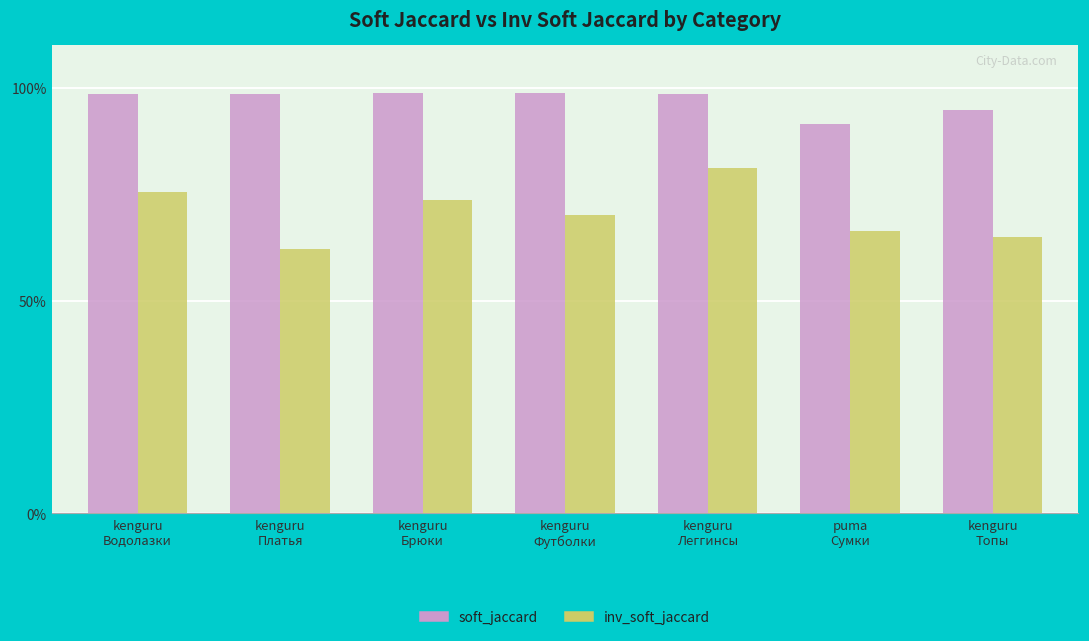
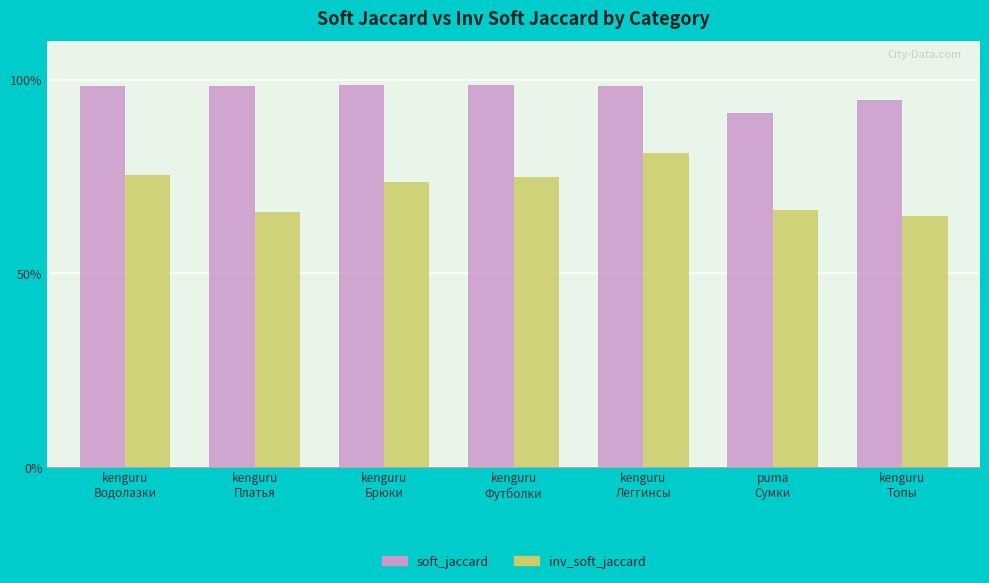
  {
    "soft_jaccard": {
      "kenguru Водолазки": "98%",
      "kenguru Платья": "99%",
      "kenguru Брюки": "99%",
      "kenguru Футболки": "99%",
      "kenguru Леггинсы": "98%",
      "puma Сумки": "91%",
      "kenguru Топы": "95%"
    },
    "inv_soft_jaccard": {
      "kenguru Водолазки": "76%",
-     "kenguru Платья": "62%",
+     "kenguru Платья": "66%",
      "kenguru Брюки": "74%",
-     "kenguru Футболки": "70%",
+     "kenguru Футболки": "75%",
      "kenguru Леггинсы": "81%",
      "puma Сумки": "66%",
      "kenguru Топы": "65%"
    }
  }
